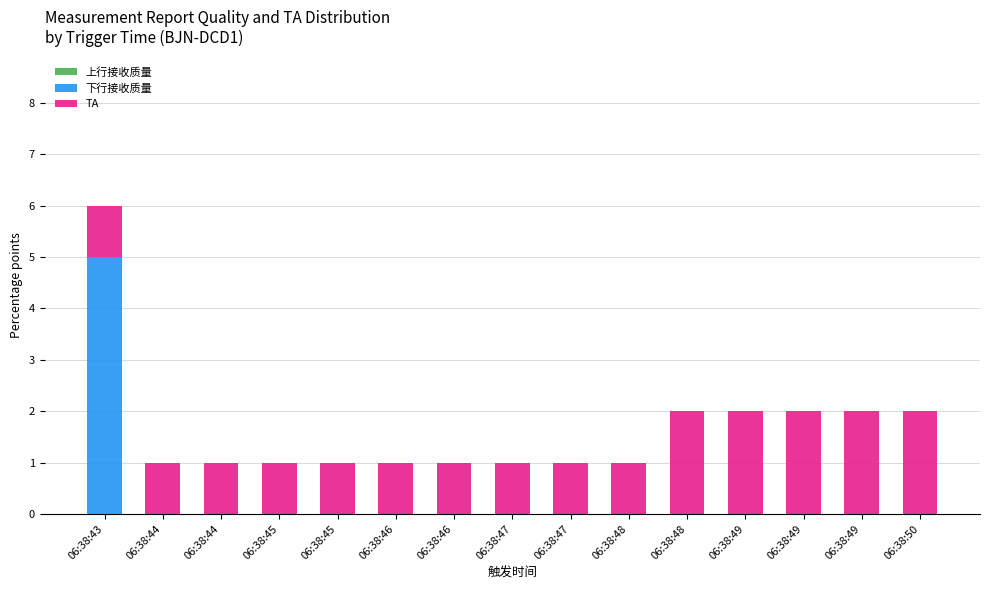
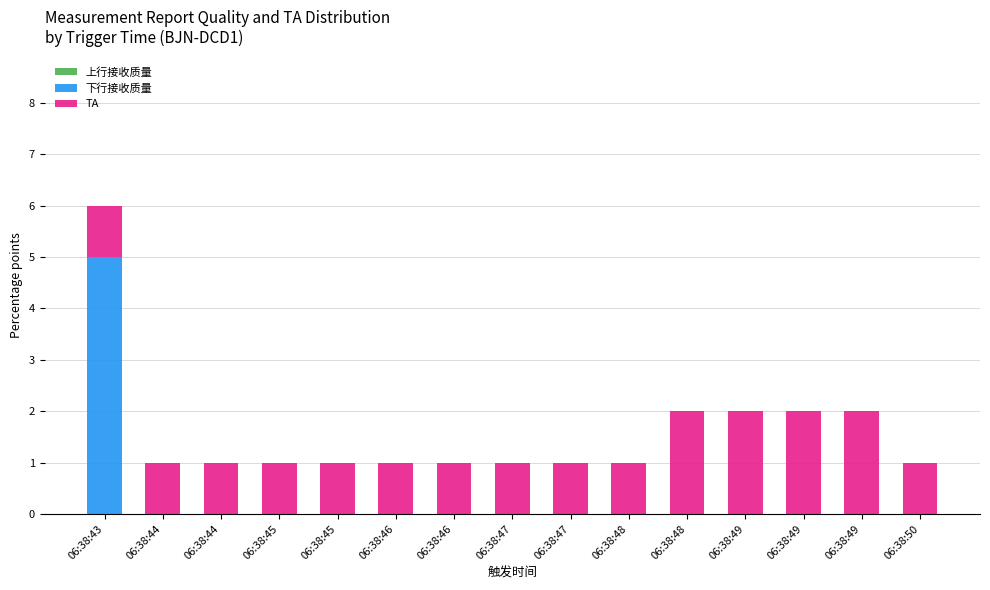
  {
    "上行接收质量": {
      "06:38:43": 0,
      "06:38:50": 0
    },
    "下行接收质量": {
      "06:38:43": 5,
      "06:38:50": 0
    },
    "TA": {
-     "06:38:50": 2
+     "06:38:50": 1
    }
  }
